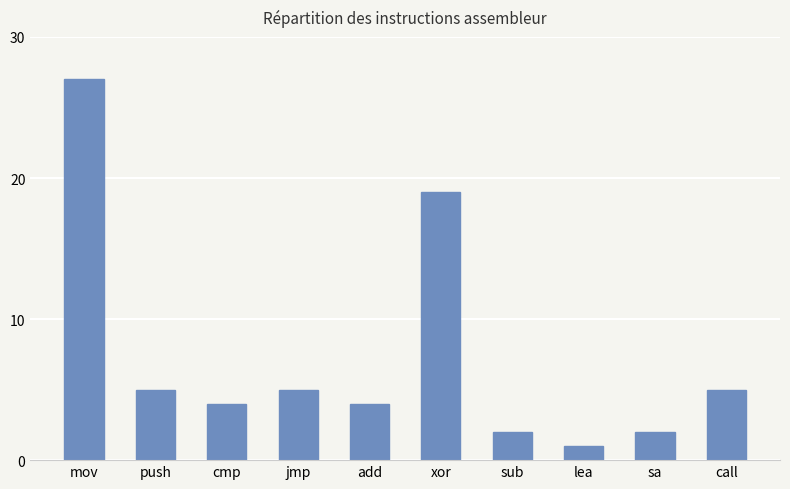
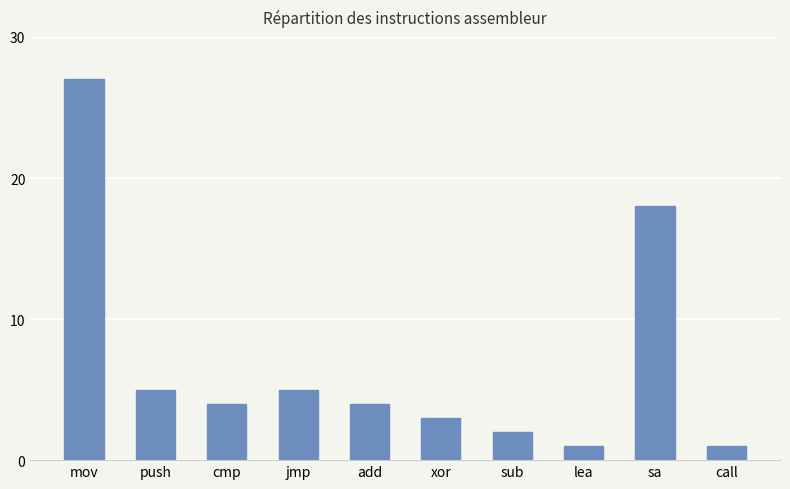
  {
    "mov": 27,
    "push": 5,
    "cmp": 4,
    "jmp": 5,
    "add": 4,
-   "xor": 19,
+   "xor": 3,
    "sub": 2,
    "lea": 1,
-   "sa": 2,
-   "call": 5
+   "sa": 18,
+   "call": 1
  }
